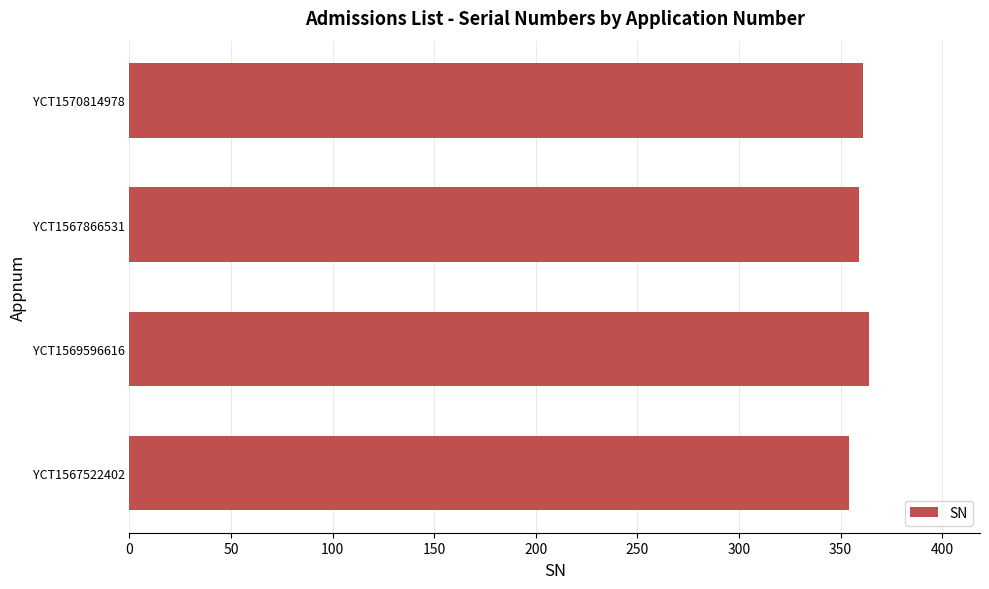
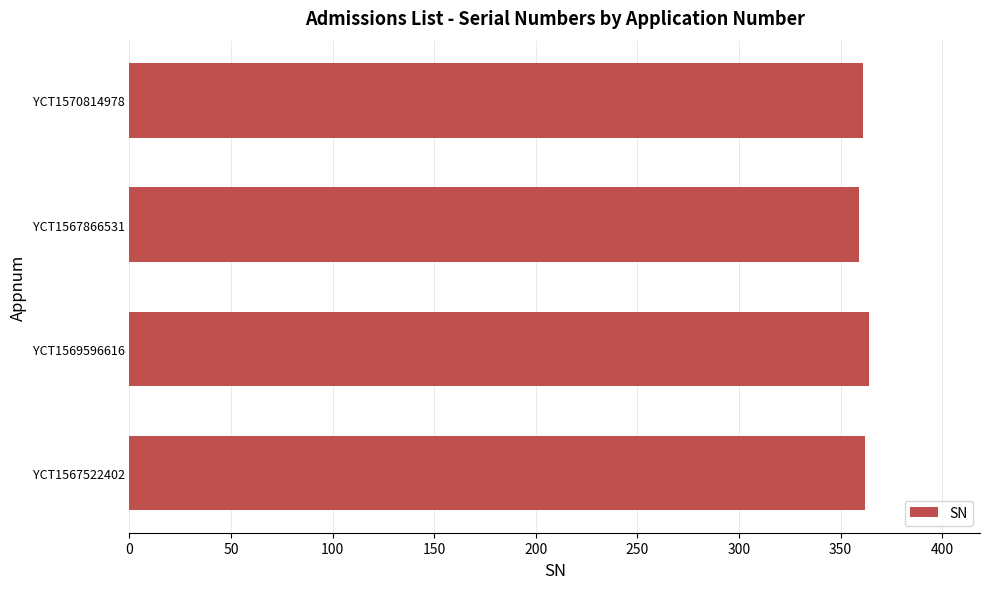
  {
    "YCT1570814978": 361,
    "YCT1567866531": 359,
    "YCT1569596616": 364,
-   "YCT1567522402": 354
+   "YCT1567522402": 362
  }
